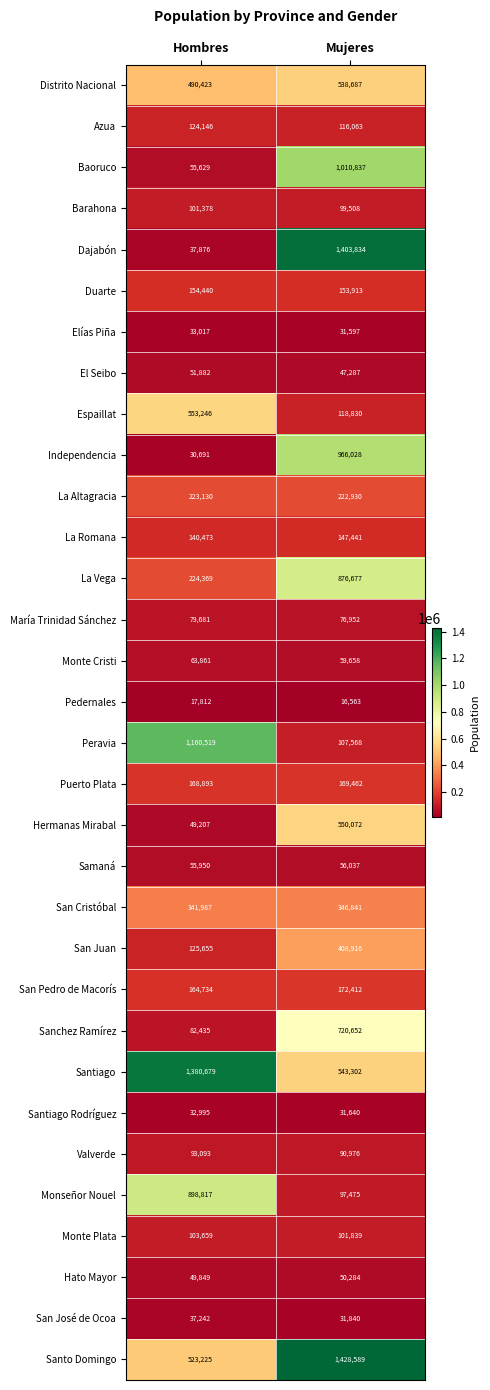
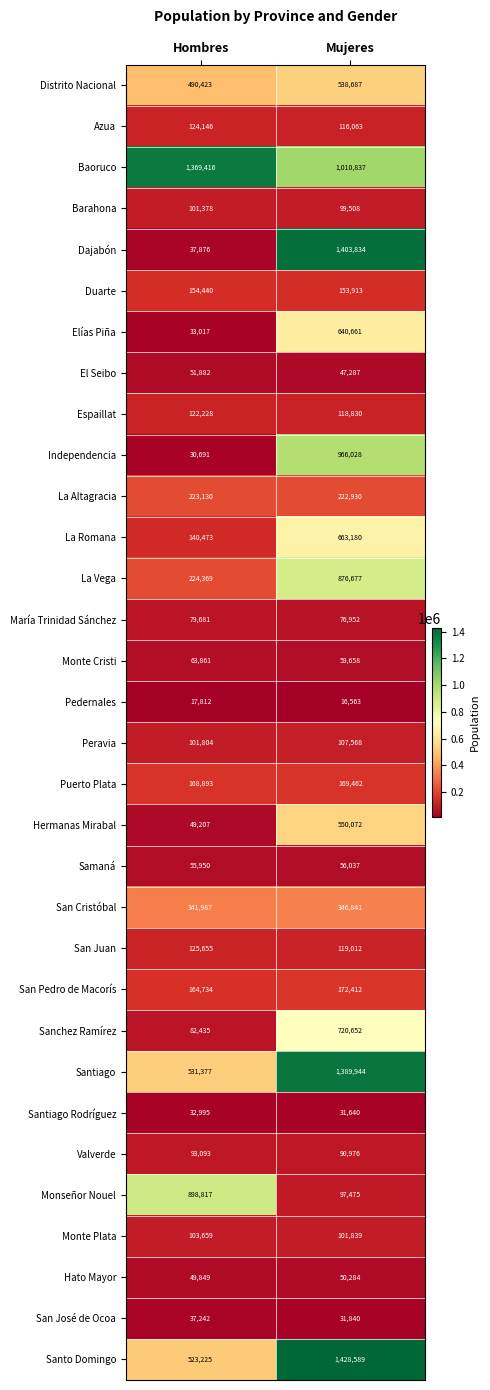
  {
    "Distrito Nacional": {
      "Hombres": "490,423",
      "Mujeres": "538,687"
    },
    "Azua": {
      "Hombres": "124,146",
      "Mujeres": "116,063"
    },
    "Baoruco": {
-     "Hombres": "55,629",
+     "Hombres": "1,369,416",
      "Mujeres": "1,010,837"
    },
    "Barahona": {
      "Hombres": "101,378",
      "Mujeres": "99,508"
    },
    "Dajabón": {
      "Hombres": "37,876",
      "Mujeres": "1,403,834"
    },
    "Duarte": {
      "Hombres": "154,440",
      "Mujeres": "153,913"
    },
    "Elías Piña": {
      "Hombres": "33,017",
-     "Mujeres": "31,597"
+     "Mujeres": "640,661"
    },
    "El Seibo": {
      "Hombres": "51,882",
      "Mujeres": "47,287"
    },
    "Espaillat": {
-     "Hombres": "553,246",
+     "Hombres": "122,228",
      "Mujeres": "118,830"
    },
    "Independencia": {
      "Hombres": "30,691",
      "Mujeres": "966,028"
    },
    "La Altagracia": {
      "Hombres": "223,130",
      "Mujeres": "222,930"
    },
    "La Romana": {
      "Hombres": "140,473",
-     "Mujeres": "147,441"
+     "Mujeres": "663,180"
    },
    "La Vega": {
      "Hombres": "224,369",
      "Mujeres": "876,677"
    },
    "María Trinidad Sánchez": {
      "Hombres": "79,681",
      "Mujeres": "76,952"
    },
    "Monte Cristi": {
      "Hombres": "63,861",
      "Mujeres": "59,658"
    },
    "Pedernales": {
      "Hombres": "17,812",
      "Mujeres": "16,563"
    },
    "Peravia": {
-     "Hombres": "1,160,519",
+     "Hombres": "101,804",
      "Mujeres": "107,568"
    },
    "Puerto Plata": {
      "Hombres": "168,893",
      "Mujeres": "169,462"
    },
    "Hermanas Mirabal": {
      "Hombres": "49,207",
      "Mujeres": "550,072"
    },
    "Samaná": {
      "Hombres": "55,950",
      "Mujeres": "56,037"
    },
    "San Cristóbal": {
      "Hombres": "341,987",
      "Mujeres": "346,841"
    },
    "San Juan": {
      "Hombres": "125,655",
-     "Mujeres": "408,916"
+     "Mujeres": "119,012"
    },
    "San Pedro de Macorís": {
      "Hombres": "164,734",
      "Mujeres": "172,412"
    },
    "Sanchez Ramírez": {
      "Hombres": "82,435",
      "Mujeres": "720,652"
    },
    "Santiago": {
-     "Hombres": "1,380,679",
-     "Mujeres": "543,302"
+     "Hombres": "531,377",
+     "Mujeres": "1,389,944"
    },
    "Santiago Rodríguez": {
      "Hombres": "32,995",
      "Mujeres": "31,640"
    },
    "Valverde": {
      "Hombres": "93,093",
      "Mujeres": "90,976"
    },
    "Monseñor Nouel": {
      "Hombres": "898,817",
      "Mujeres": "97,475"
    },
    "Monte Plata": {
      "Hombres": "103,659",
      "Mujeres": "101,839"
    },
    "Hato Mayor": {
      "Hombres": "49,849",
      "Mujeres": "50,284"
    },
    "San José de Ocoa": {
      "Hombres": "37,242",
      "Mujeres": "31,840"
    },
    "Santo Domingo": {
      "Hombres": "523,225",
      "Mujeres": "1,428,589"
    }
  }
